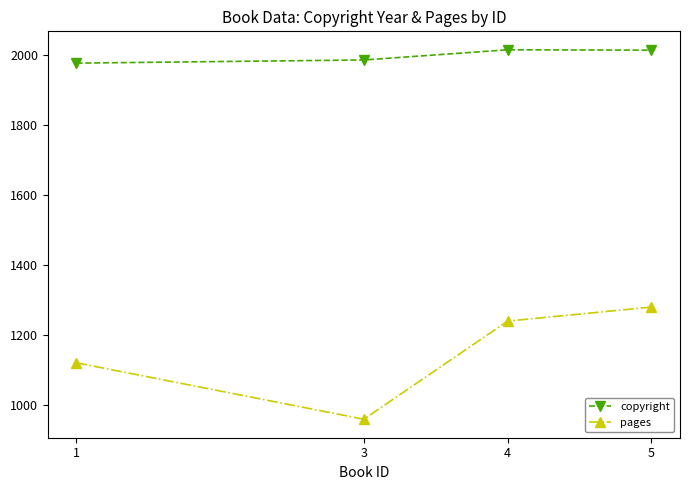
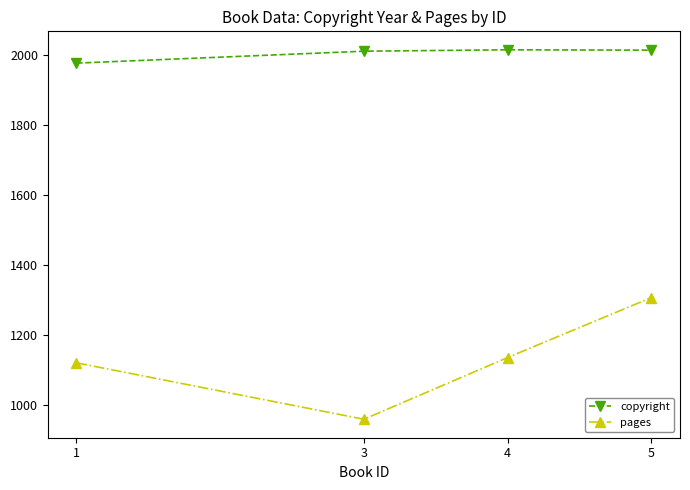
  {
    "copyright": {
      "1": 1980,
-     "3": 1990,
+     "3": 2010,
      "4": 2010,
      "5": 2010
    },
    "pages": {
      "1": 1120,
      "3": 960,
-     "4": 1240,
-     "5": 1280
+     "4": 1140,
+     "5": 1310
    }
  }
